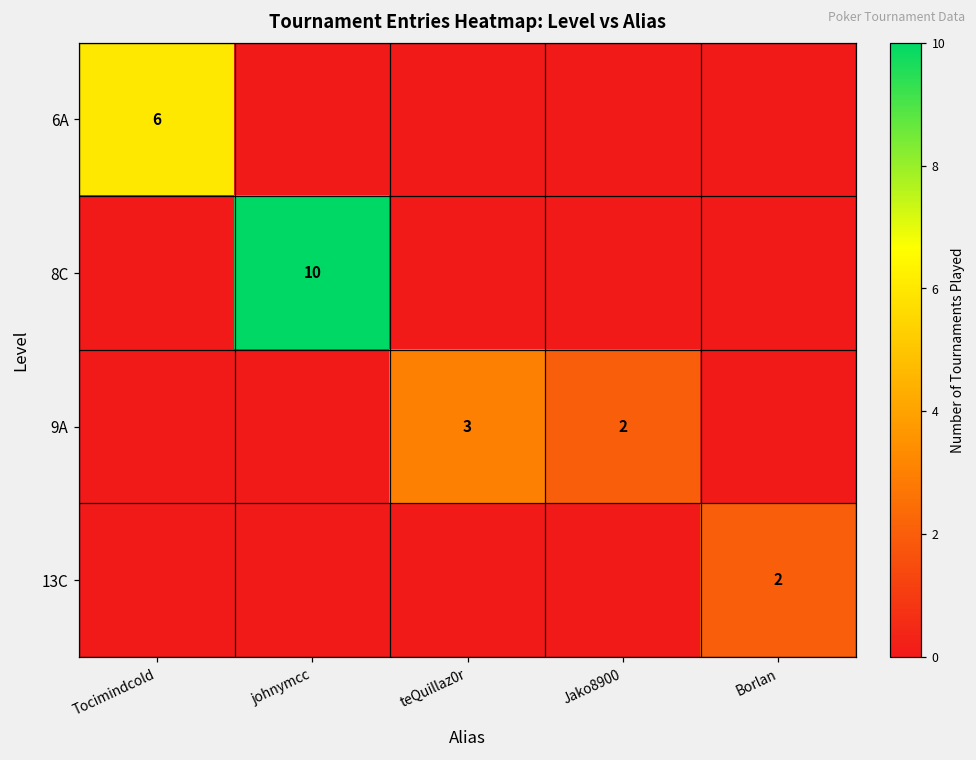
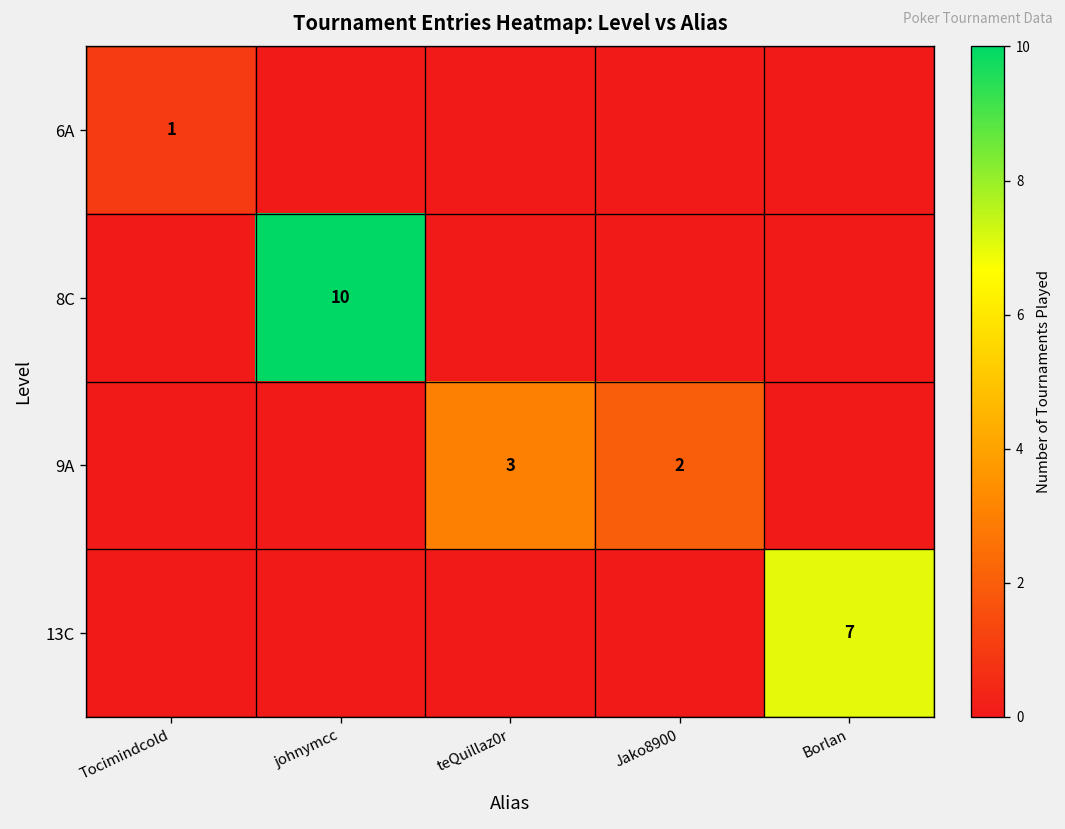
  {
    "6A": {
-     "Tocimindcold": 6
+     "Tocimindcold": 1
    },
    "8C": {
      "johnymcc": 10
    },
    "9A": {
      "teQuillaz0r": 3,
      "Jako8900": 2
    },
    "13C": {
-     "Borlan": 2
+     "Borlan": 7
    }
  }
